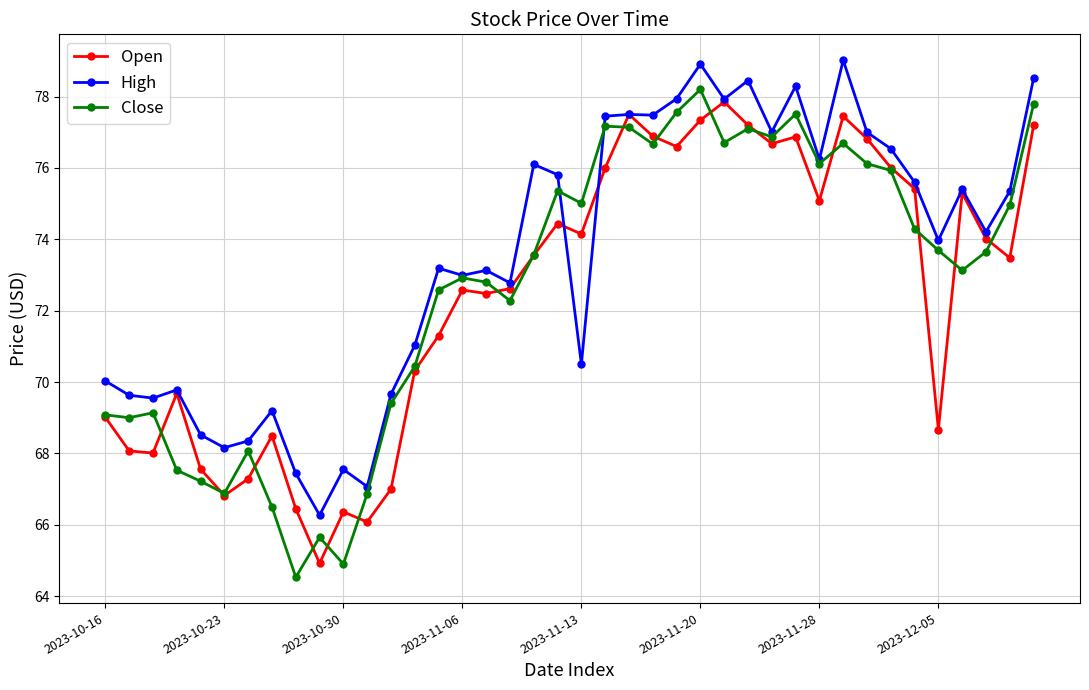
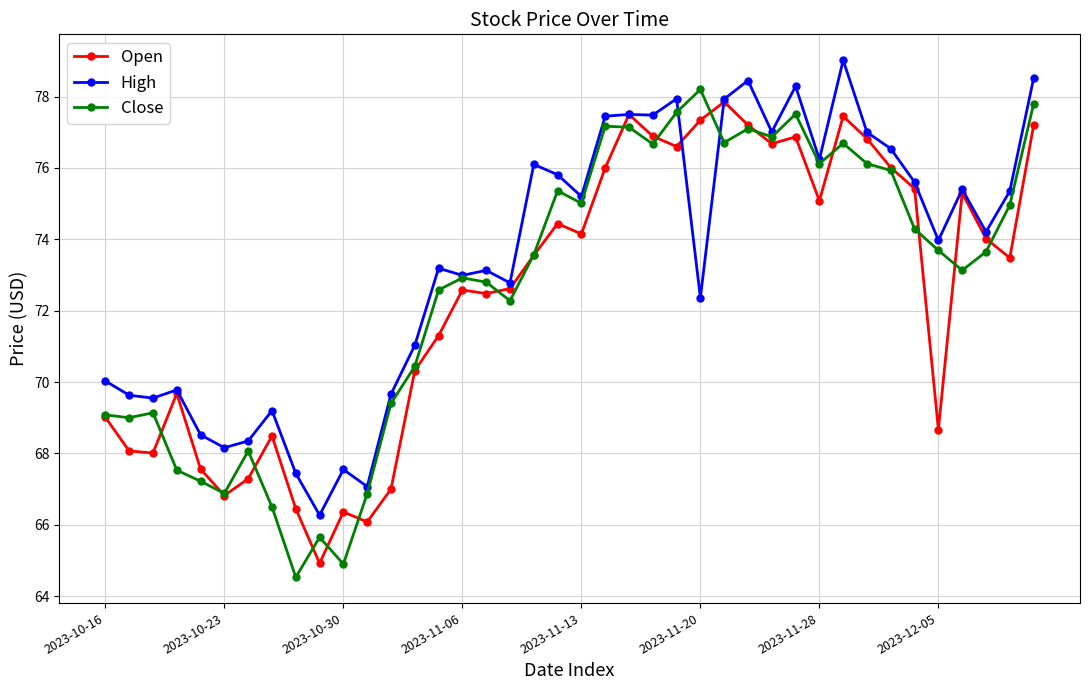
  {
    "Open": {
      "2023-10-30": 66.4,
      "2023-11-06": 72.6,
      "2023-11-13": 74.2,
      "2023-11-20": 77.3,
      "2023-11-28": 75.1,
      "2023-12-05": 68.7
    },
    "High": {
      "2023-10-16": 70.0,
      "2023-10-23": 68.2,
      "2023-10-30": 67.6,
-     "2023-11-13": 70.5,
-     "2023-11-20": 78.9,
+     "2023-11-13": 75.2,
+     "2023-11-20": 72.4,
      "2023-11-28": 76.2,
      "2023-12-05": 74.0
    },
    "Close": {
      "2023-10-30": 64.9,
      "2023-11-13": 75.0,
      "2023-11-20": 78.2,
      "2023-11-28": 76.1,
      "2023-12-05": 73.7
    }
  }
